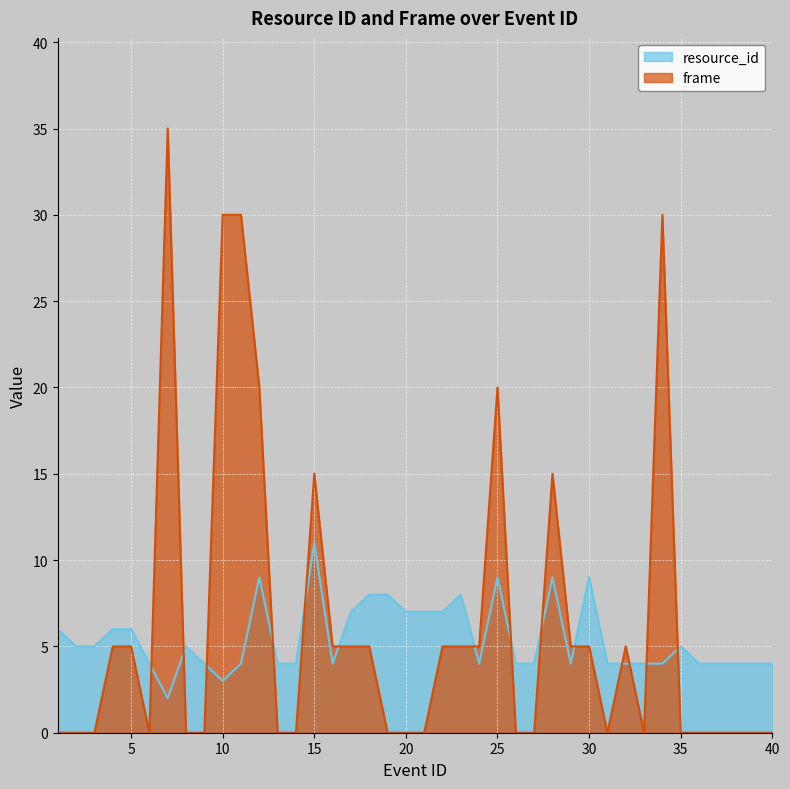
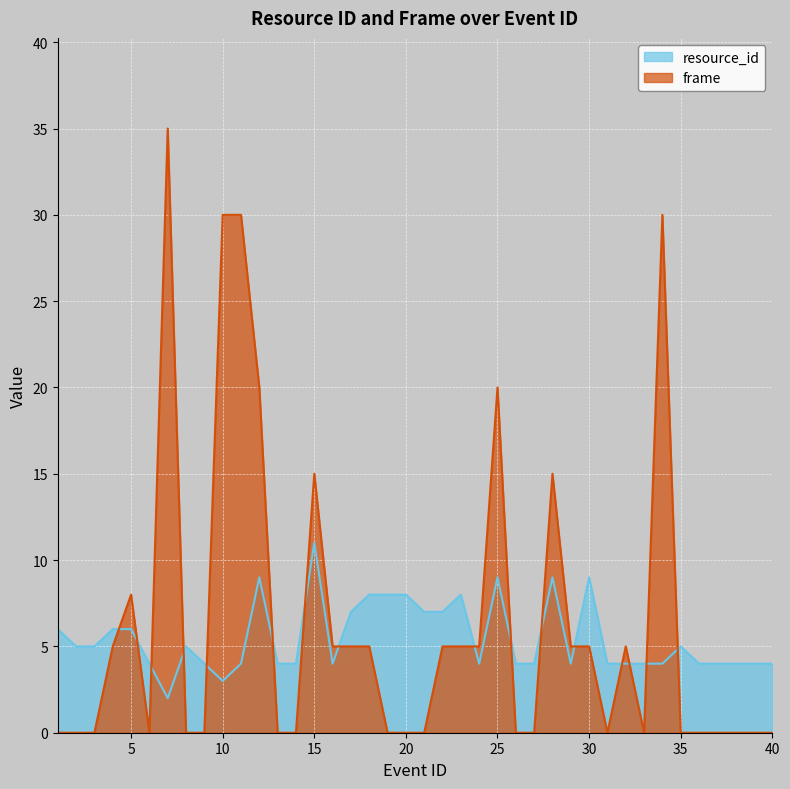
  {
    "resource_id": {
      "5": 6,
      "10": 3,
      "15": 11,
-     "20": 7,
+     "20": 8,
      "25": 9,
      "30": 9,
      "35": 5,
      "40": 4
    },
    "frame": {
-     "5": 5,
+     "5": 8,
      "10": 30,
      "15": 15,
      "20": 0,
      "25": 20,
      "30": 5,
      "35": 0,
      "40": 0
    }
  }
